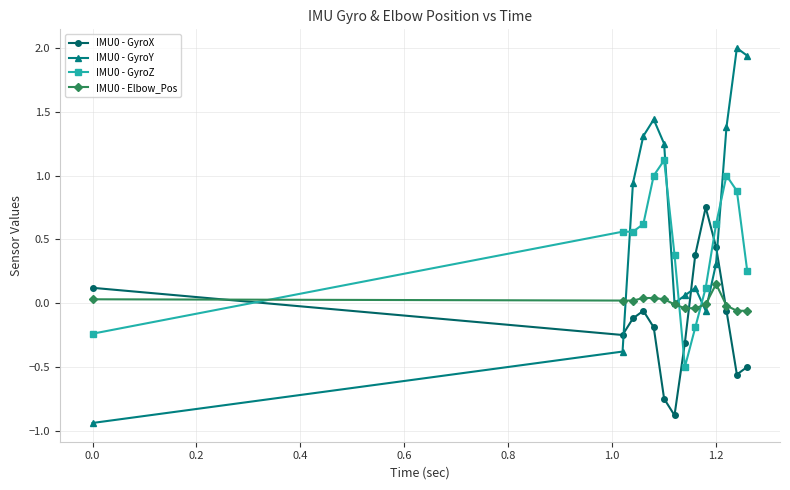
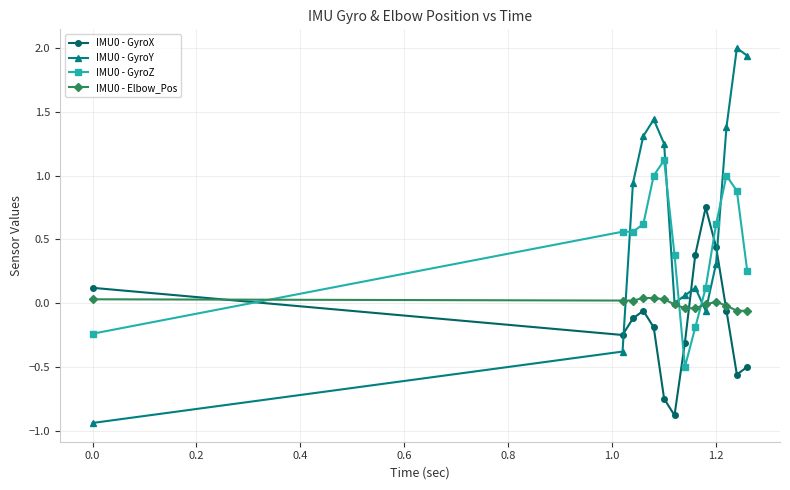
  {
    "IMU0 - GyroZ": {
      "0.0": -0.24,
      "1.2": 0.62
    },
    "IMU0 - Elbow_Pos": {
      "0.0": 0.03,
-     "1.2": 0.15
+     "1.2": 0.01
    }
  }
